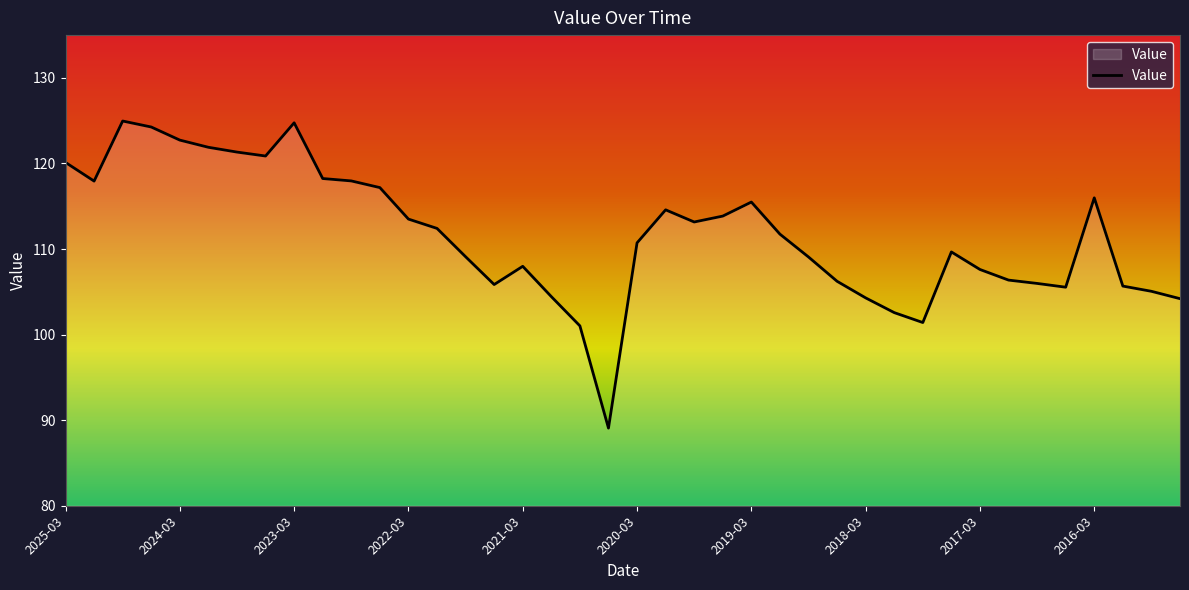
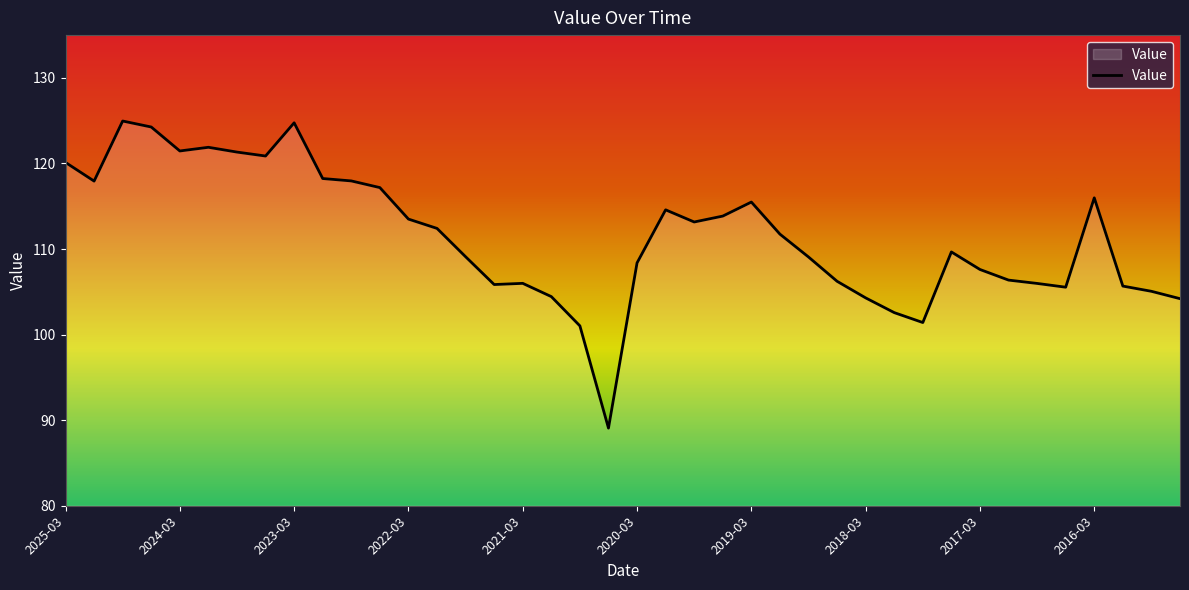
  {
    "2025-03": 120,
-   "2024-03": 123,
+   "2024-03": 121,
    "2023-03": 125,
    "2022-03": 114,
-   "2021-03": 108,
-   "2020-03": 111,
+   "2021-03": 106,
+   "2020-03": 108,
    "2019-03": 115,
    "2018-03": 104,
    "2017-03": 108,
    "2016-03": 116
  }
